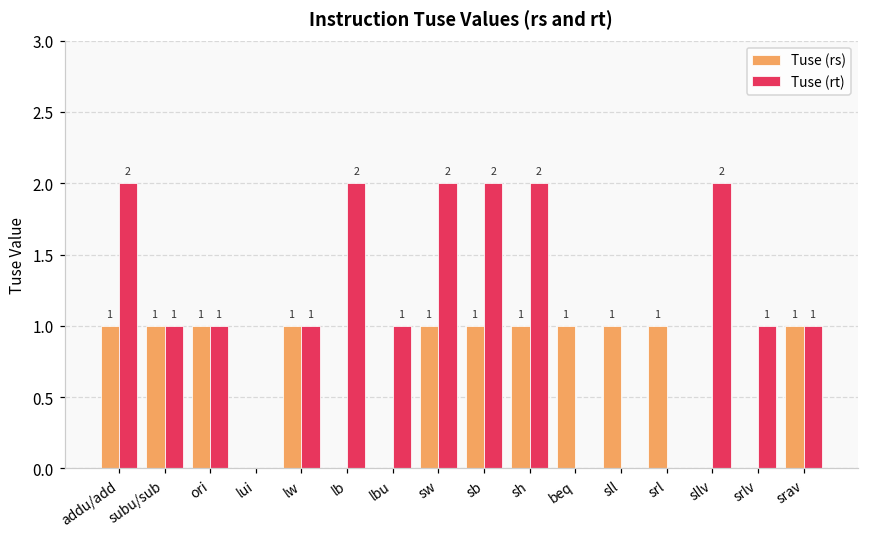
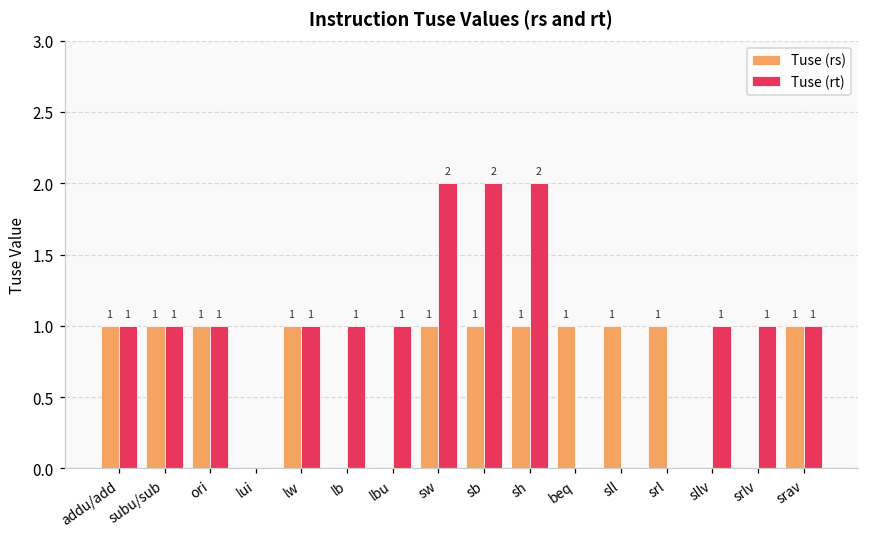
  {
    "Tuse (rs)": {
      "addu/add": 1,
      "subu/sub": 1,
      "ori": 1,
      "lw": 1,
      "sw": 1,
      "sb": 1,
      "sh": 1,
      "beq": 1,
      "sll": 1,
      "srl": 1,
      "srav": 1
    },
    "Tuse (rt)": {
-     "addu/add": 2,
+     "addu/add": 1,
      "subu/sub": 1,
      "ori": 1,
      "lw": 1,
-     "lb": 2,
+     "lb": 1,
      "lbu": 1,
      "sw": 2,
      "sb": 2,
      "sh": 2,
-     "sllv": 2,
+     "sllv": 1,
      "srlv": 1,
      "srav": 1
    }
  }
